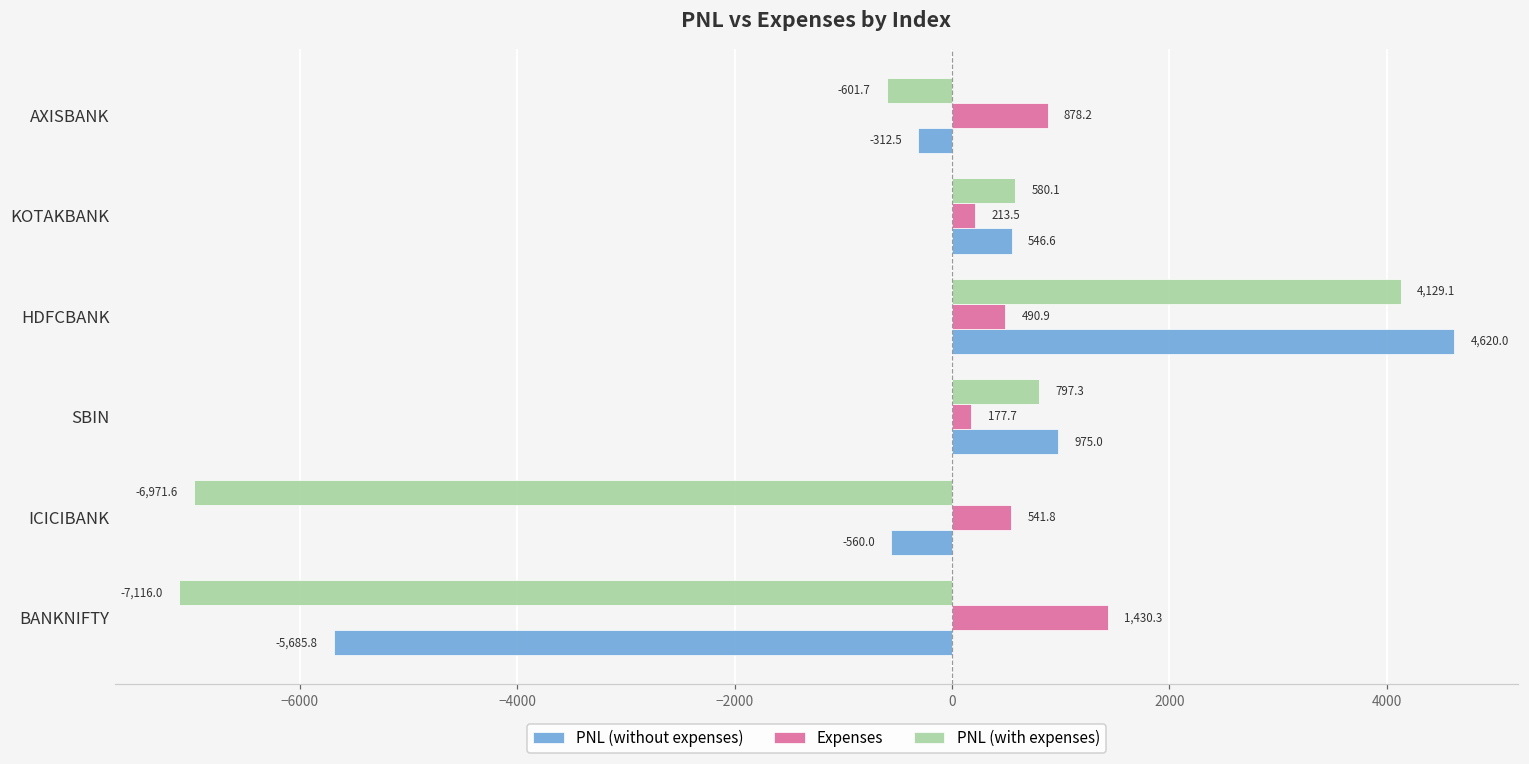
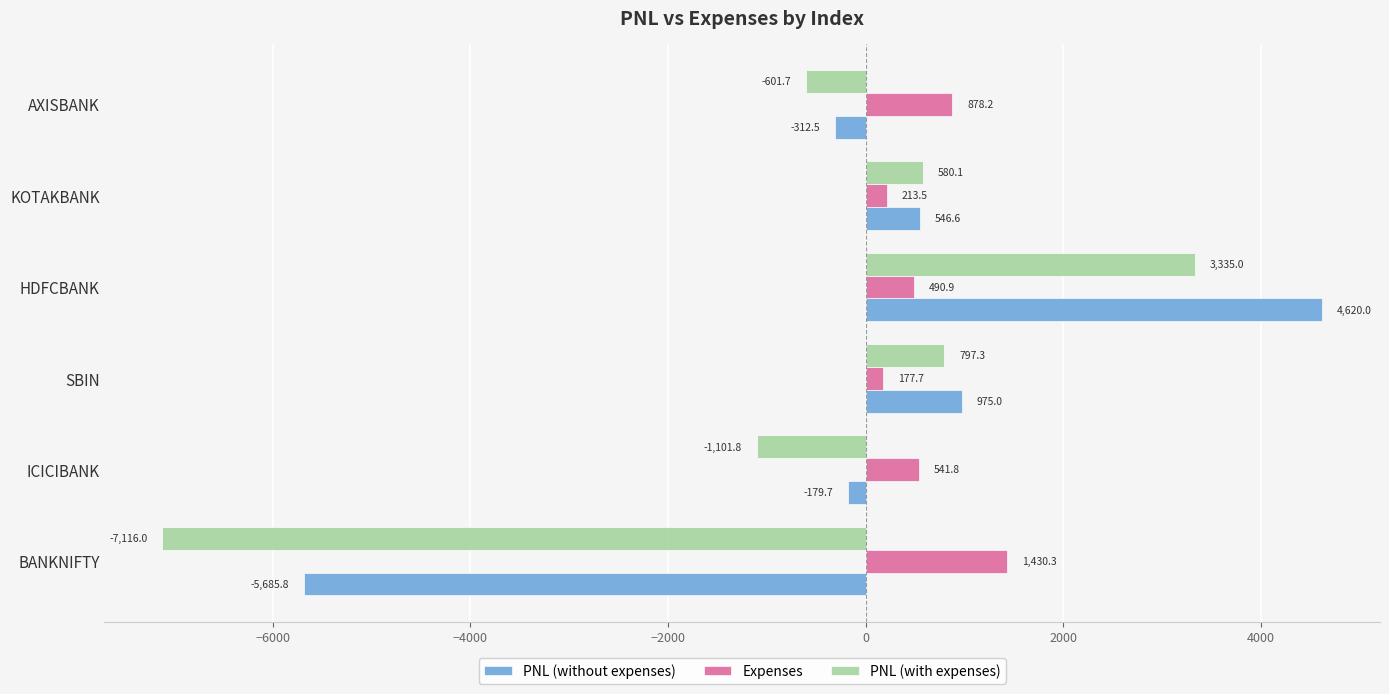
  {
    "PNL (without expenses)": {
      "AXISBANK": "-312.5",
      "KOTAKBANK": "546.6",
      "HDFCBANK": "4,620.0",
      "SBIN": "975.0",
-     "ICICIBANK": "-560.0",
+     "ICICIBANK": "-179.7",
      "BANKNIFTY": "-5,685.8"
    },
    "Expenses": {
      "AXISBANK": "878.2",
      "KOTAKBANK": "213.5",
      "HDFCBANK": "490.9",
      "SBIN": "177.7",
      "ICICIBANK": "541.8",
      "BANKNIFTY": "1,430.3"
    },
    "PNL (with expenses)": {
      "AXISBANK": "-601.7",
      "KOTAKBANK": "580.1",
-     "HDFCBANK": "4,129.1",
+     "HDFCBANK": "3,335.0",
      "SBIN": "797.3",
-     "ICICIBANK": "-6,971.6",
+     "ICICIBANK": "-1,101.8",
      "BANKNIFTY": "-7,116.0"
    }
  }
